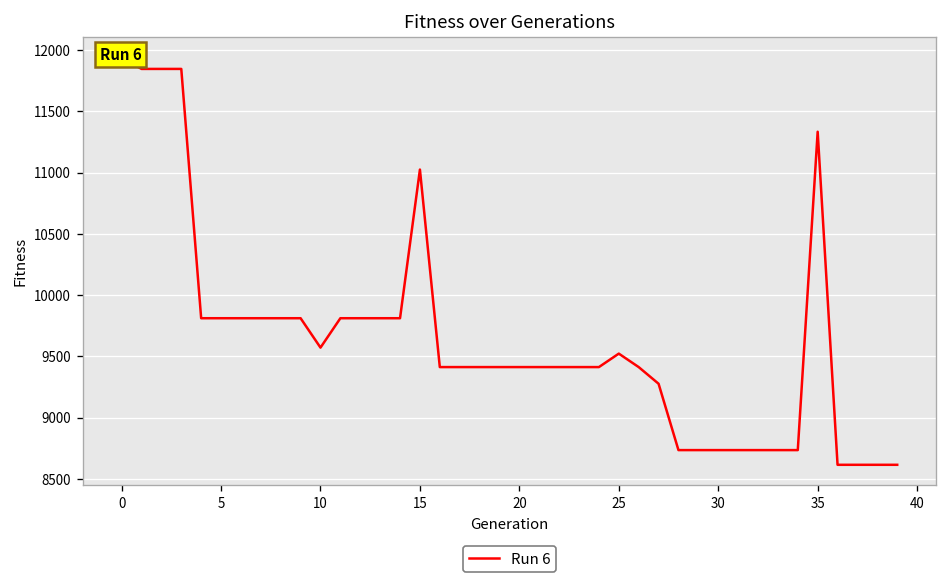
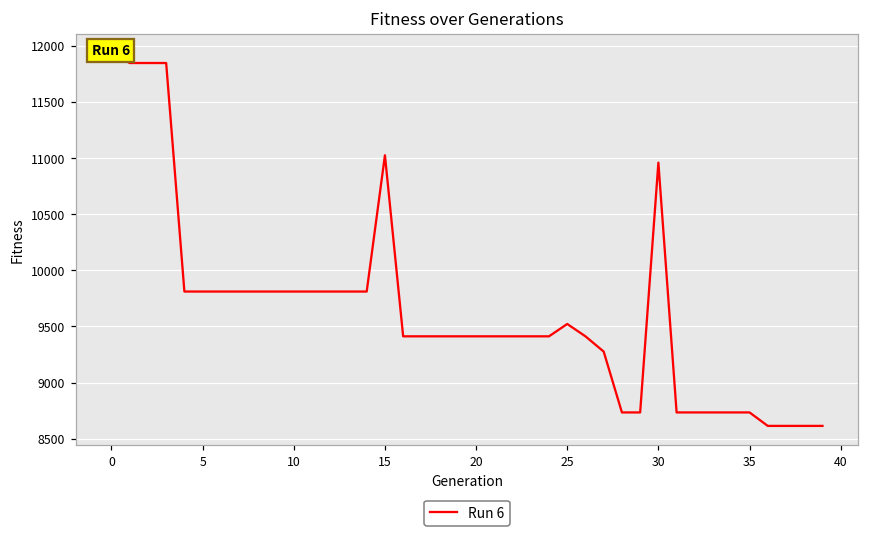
  {
    "5": 9810,
-   "10": 9570,
+   "10": 9810,
    "15": 11030,
    "20": 9410,
    "25": 9520,
-   "30": 8730,
-   "35": 11330
+   "30": 10960,
+   "35": 8730
  }
